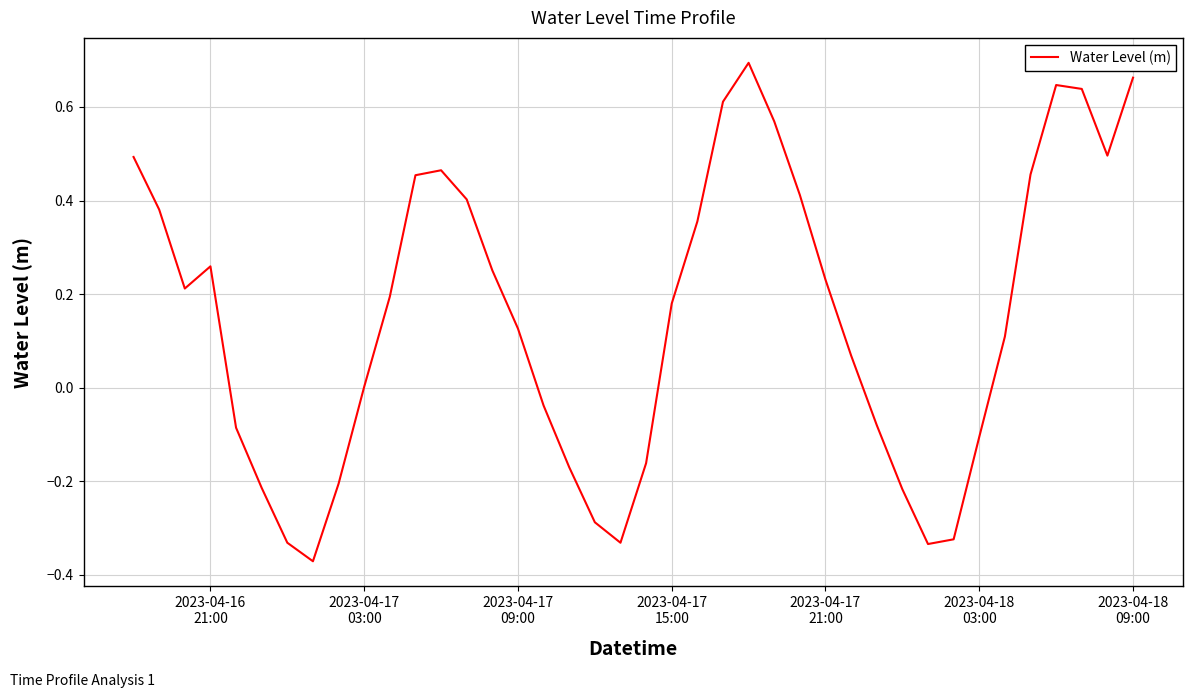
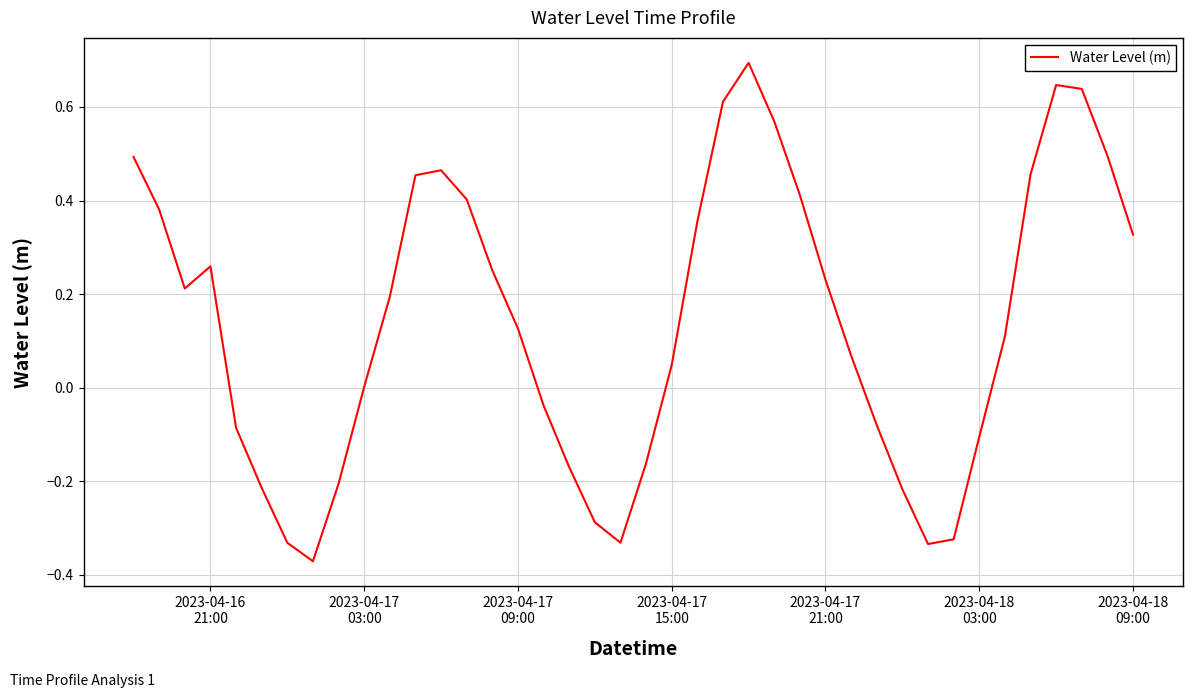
  {
    "2023-04-16 21:00": 0.26,
    "2023-04-17 03:00": 0.00,
    "2023-04-17 09:00": 0.13,
-   "2023-04-17 15:00": 0.18,
+   "2023-04-17 15:00": 0.05,
    "2023-04-17 21:00": 0.23,
    "2023-04-18 03:00": -0.11,
-   "2023-04-18 09:00": 0.66
+   "2023-04-18 09:00": 0.33
  }
